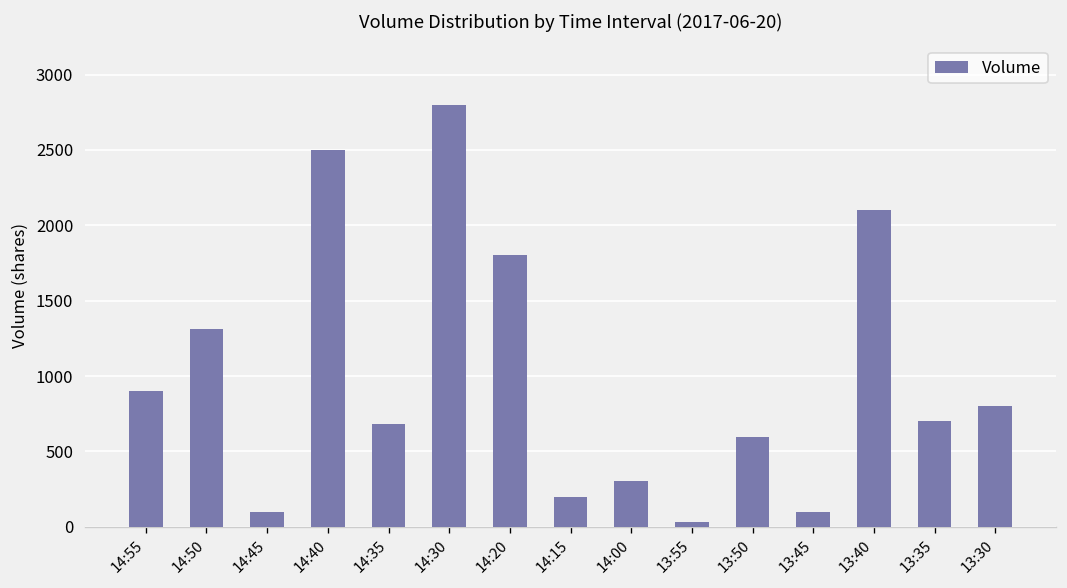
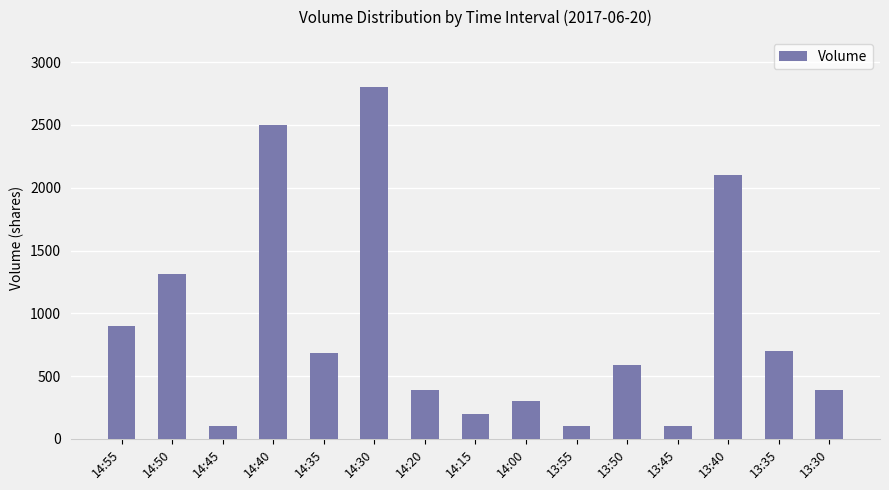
  {
    "14:55": 900,
    "14:50": 1310,
    "14:45": 100,
    "14:40": 2500,
    "14:35": 680,
    "14:30": 2800,
-   "14:20": 1800,
+   "14:20": 390,
    "14:15": 200,
    "14:00": 300,
-   "13:55": 30,
+   "13:55": 100,
    "13:50": 590,
    "13:45": 100,
    "13:40": 2100,
    "13:35": 700,
-   "13:30": 800
+   "13:30": 390
  }
